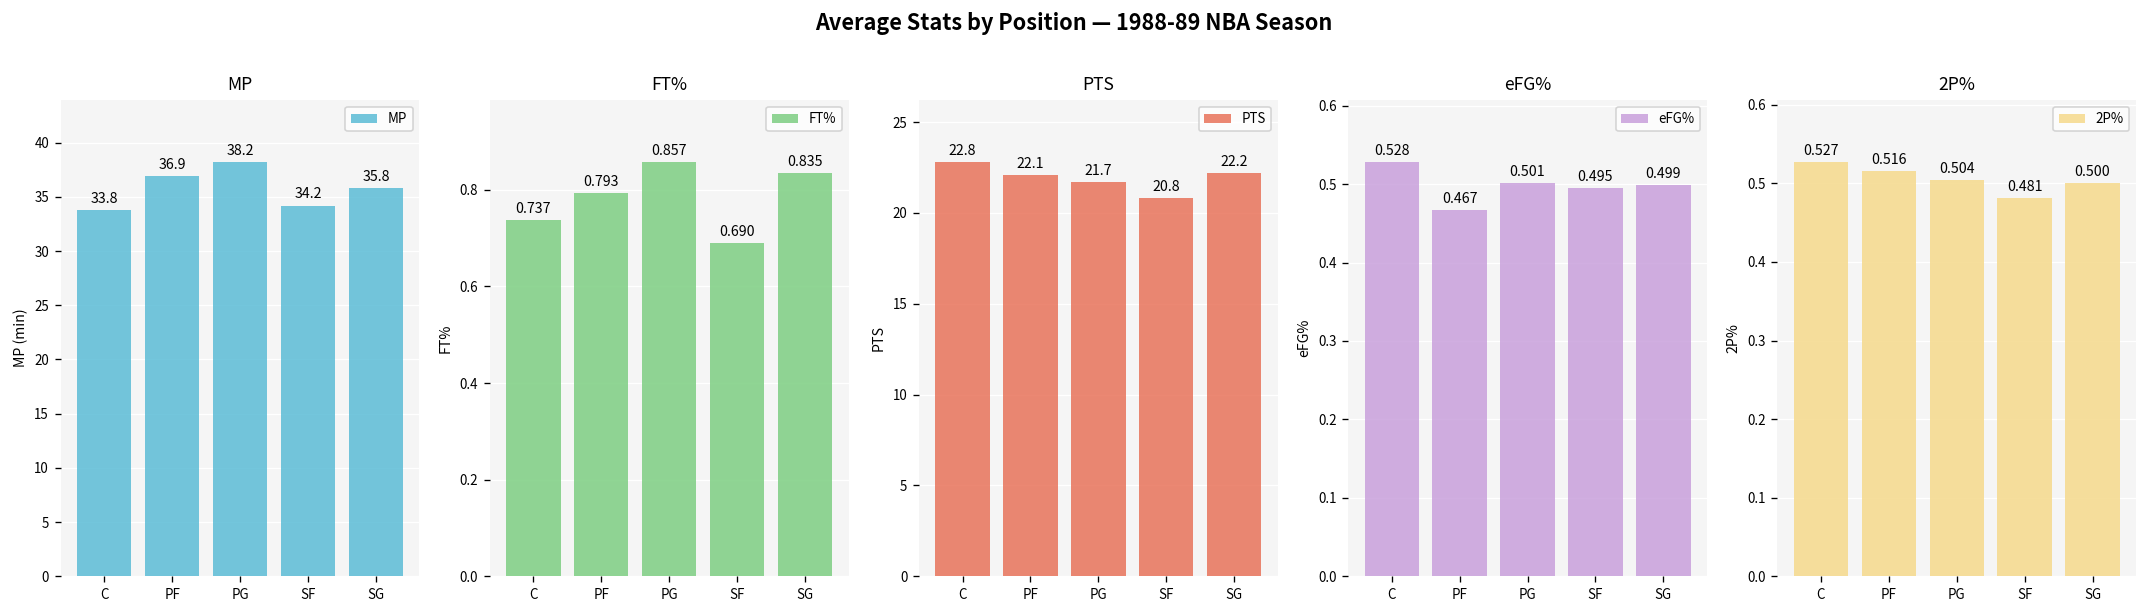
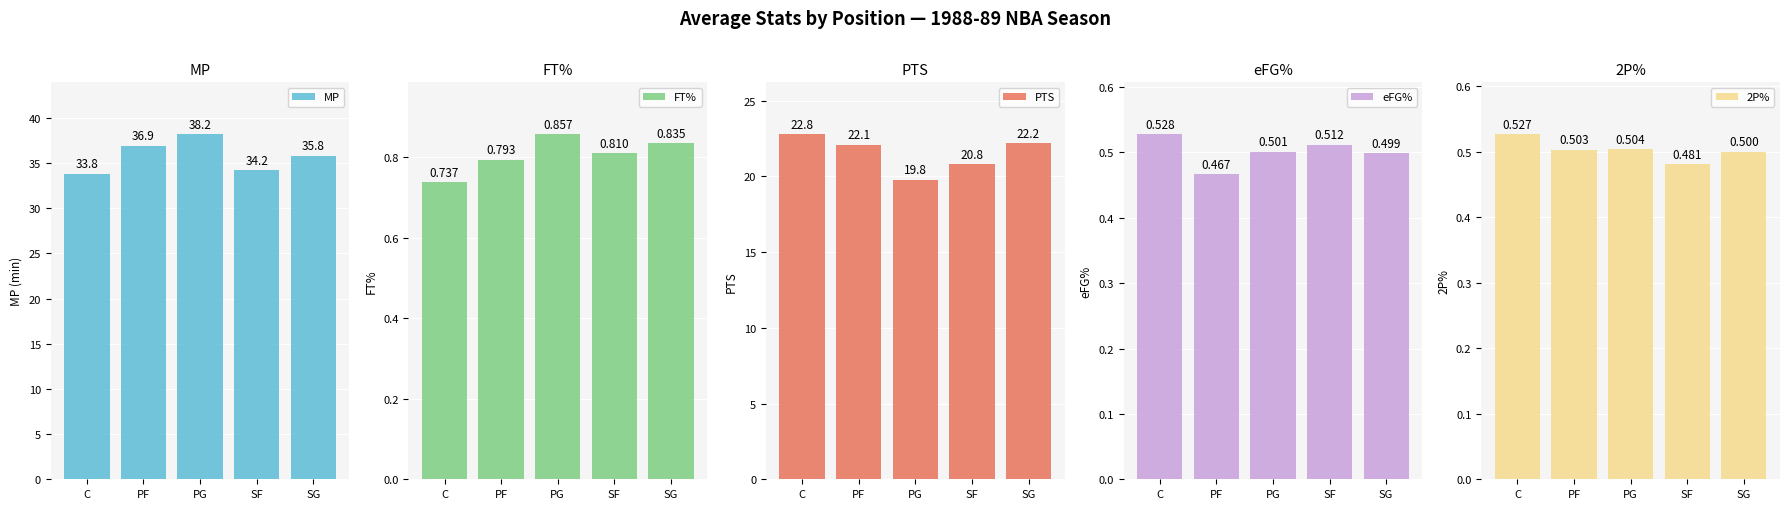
  {
    "MP": {
      "C": 33.8,
      "PF": 36.9,
      "PG": 38.2,
      "SF": 34.2,
      "SG": 35.8
    },
    "FT%": {
      "C": 0.737,
      "PF": 0.793,
      "PG": 0.857,
-     "SF": 0.690,
+     "SF": 0.810,
      "SG": 0.835
    },
    "PTS": {
      "C": 22.8,
      "PF": 22.1,
-     "PG": 21.7,
+     "PG": 19.8,
      "SF": 20.8,
      "SG": 22.2
    },
    "eFG%": {
      "C": 0.528,
      "PF": 0.467,
      "PG": 0.501,
-     "SF": 0.495,
+     "SF": 0.512,
      "SG": 0.499
    },
    "2P%": {
      "C": 0.527,
-     "PF": 0.516,
+     "PF": 0.503,
      "PG": 0.504,
      "SF": 0.481,
      "SG": 0.500
    }
  }
